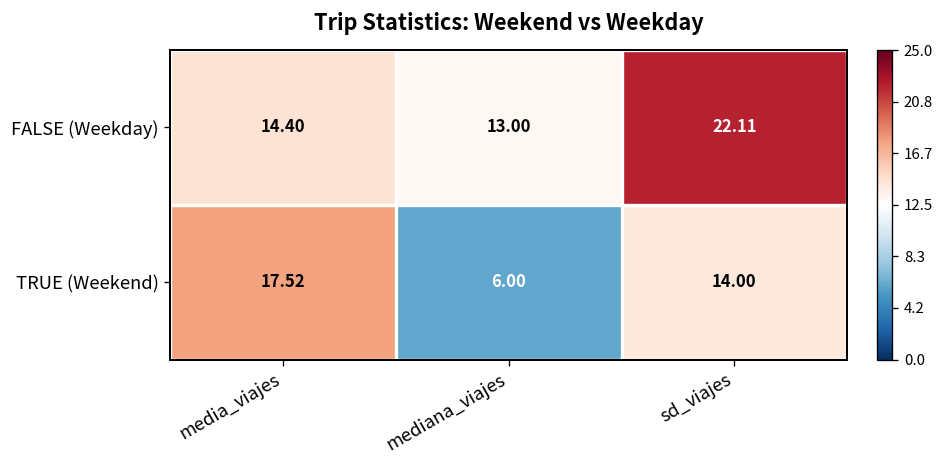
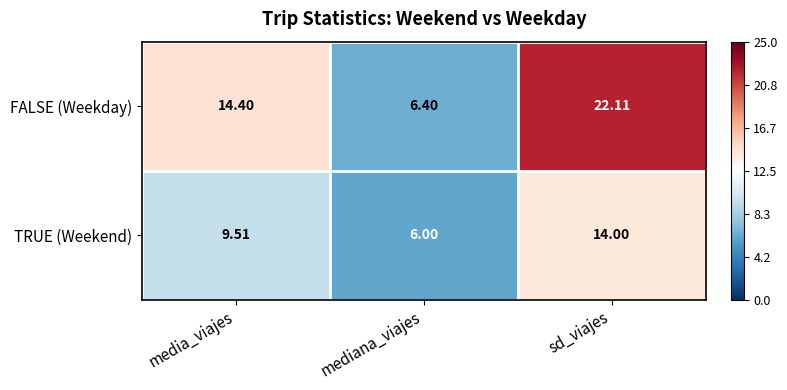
  {
    "FALSE (Weekday)": {
      "media_viajes": 14.40,
-     "mediana_viajes": 13.00,
+     "mediana_viajes": 6.40,
      "sd_viajes": 22.11
    },
    "TRUE (Weekend)": {
-     "media_viajes": 17.52,
+     "media_viajes": 9.51,
      "mediana_viajes": 6.00,
      "sd_viajes": 14.00
    }
  }
